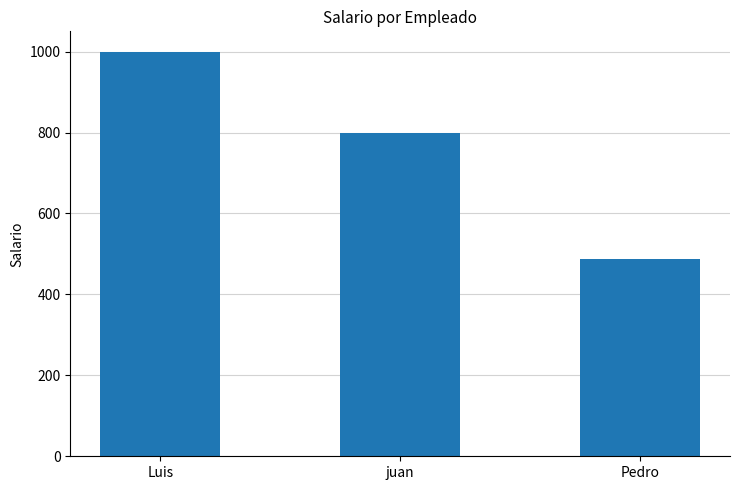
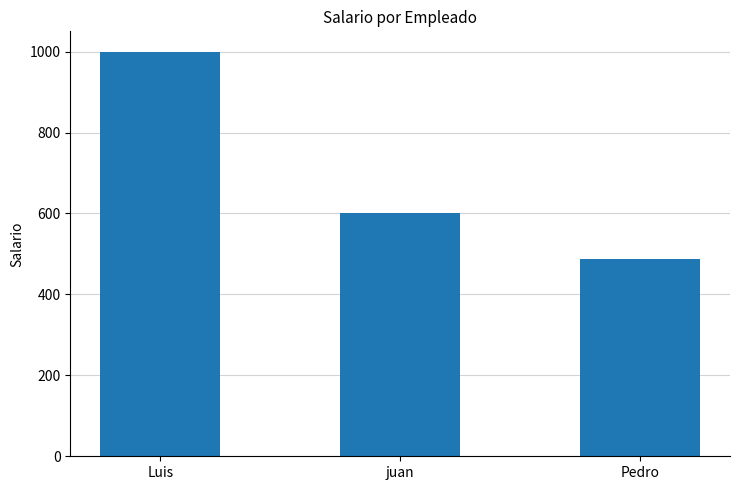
  {
    "Luis": 1000,
-   "juan": 800,
+   "juan": 600,
    "Pedro": 490
  }
